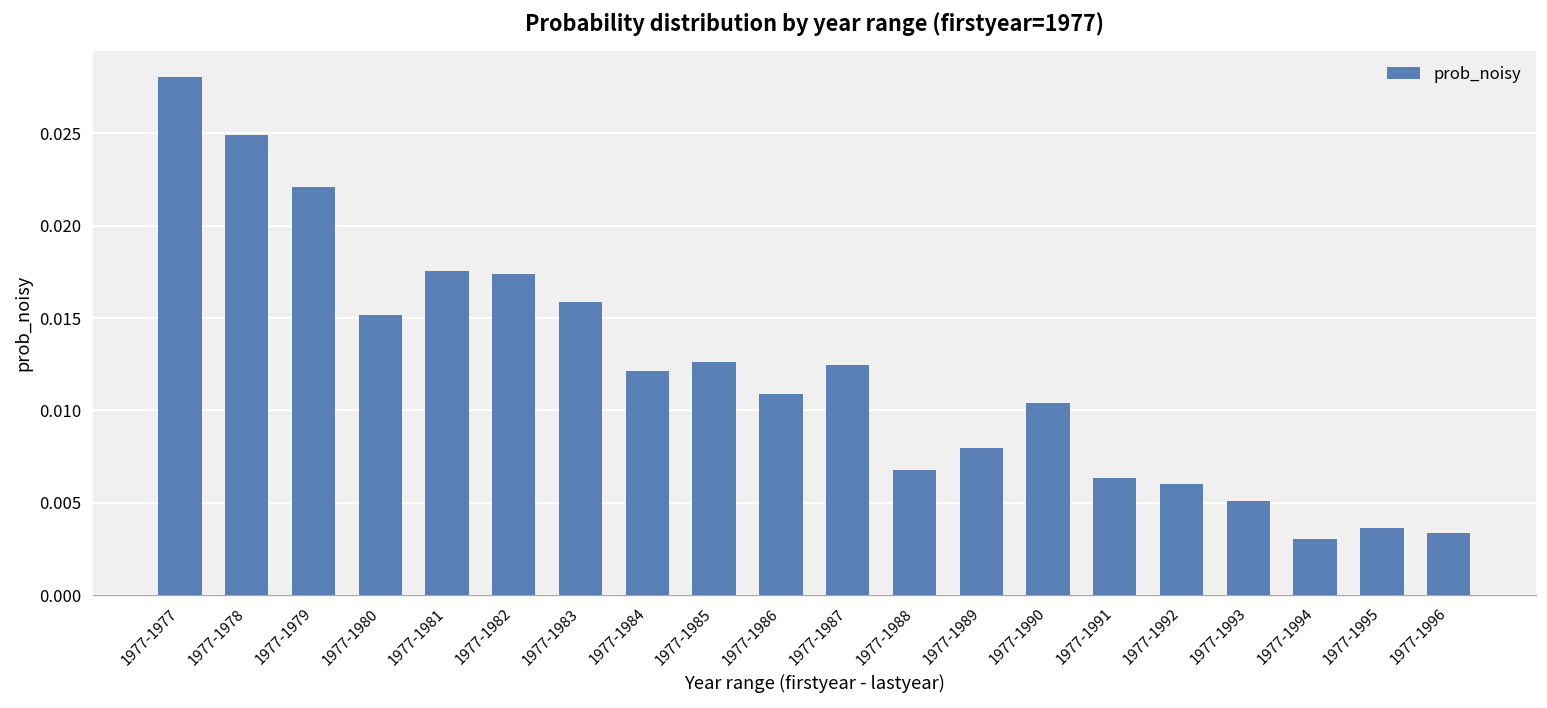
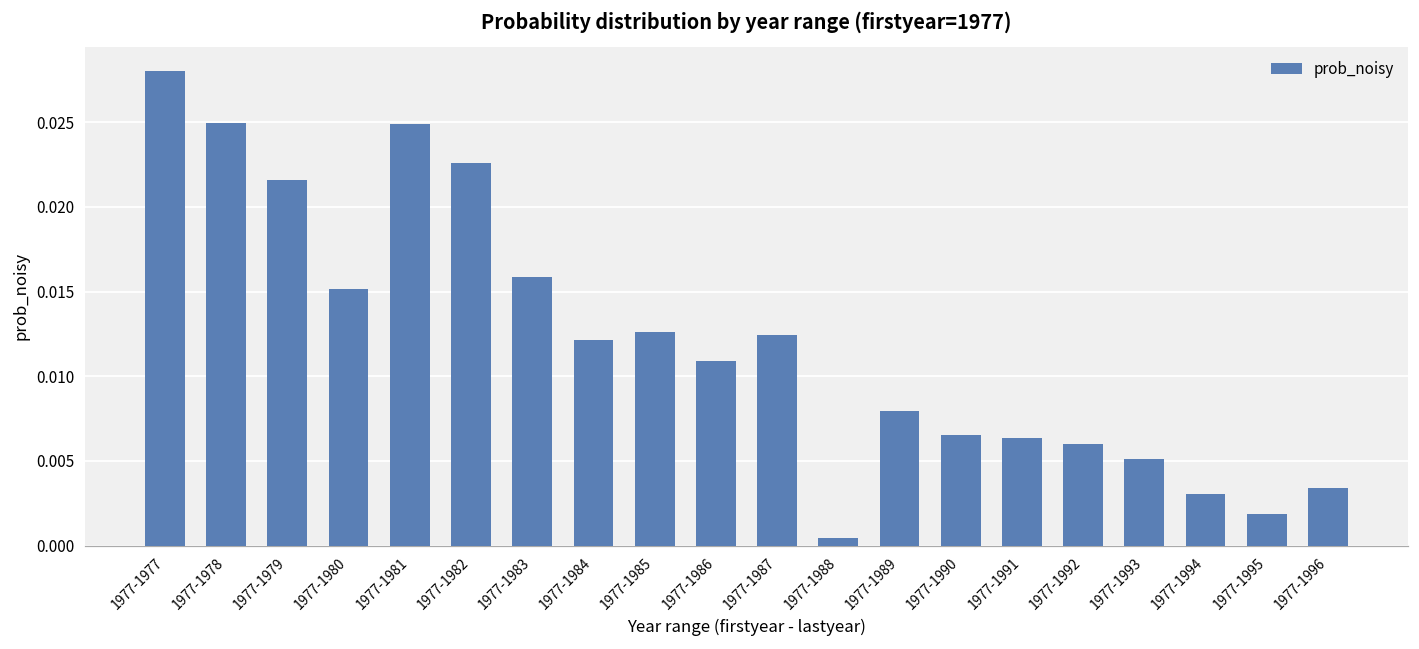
  {
    "1977-1977": 0.0281,
    "1977-1978": 0.0249,
-   "1977-1979": 0.0221,
+   "1977-1979": 0.0216,
    "1977-1980": 0.0152,
-   "1977-1981": 0.0176,
-   "1977-1982": 0.0174,
+   "1977-1981": 0.0249,
+   "1977-1982": 0.0226,
    "1977-1983": 0.0159,
    "1977-1984": 0.0121,
    "1977-1985": 0.0126,
    "1977-1986": 0.0109,
    "1977-1987": 0.0124,
-   "1977-1988": 0.0068,
+   "1977-1988": 0.0004,
    "1977-1989": 0.0080,
-   "1977-1990": 0.0104,
+   "1977-1990": 0.0065,
    "1977-1991": 0.0064,
    "1977-1992": 0.0060,
    "1977-1993": 0.0051,
    "1977-1994": 0.0031,
-   "1977-1995": 0.0037,
+   "1977-1995": 0.0019,
    "1977-1996": 0.0034
  }
